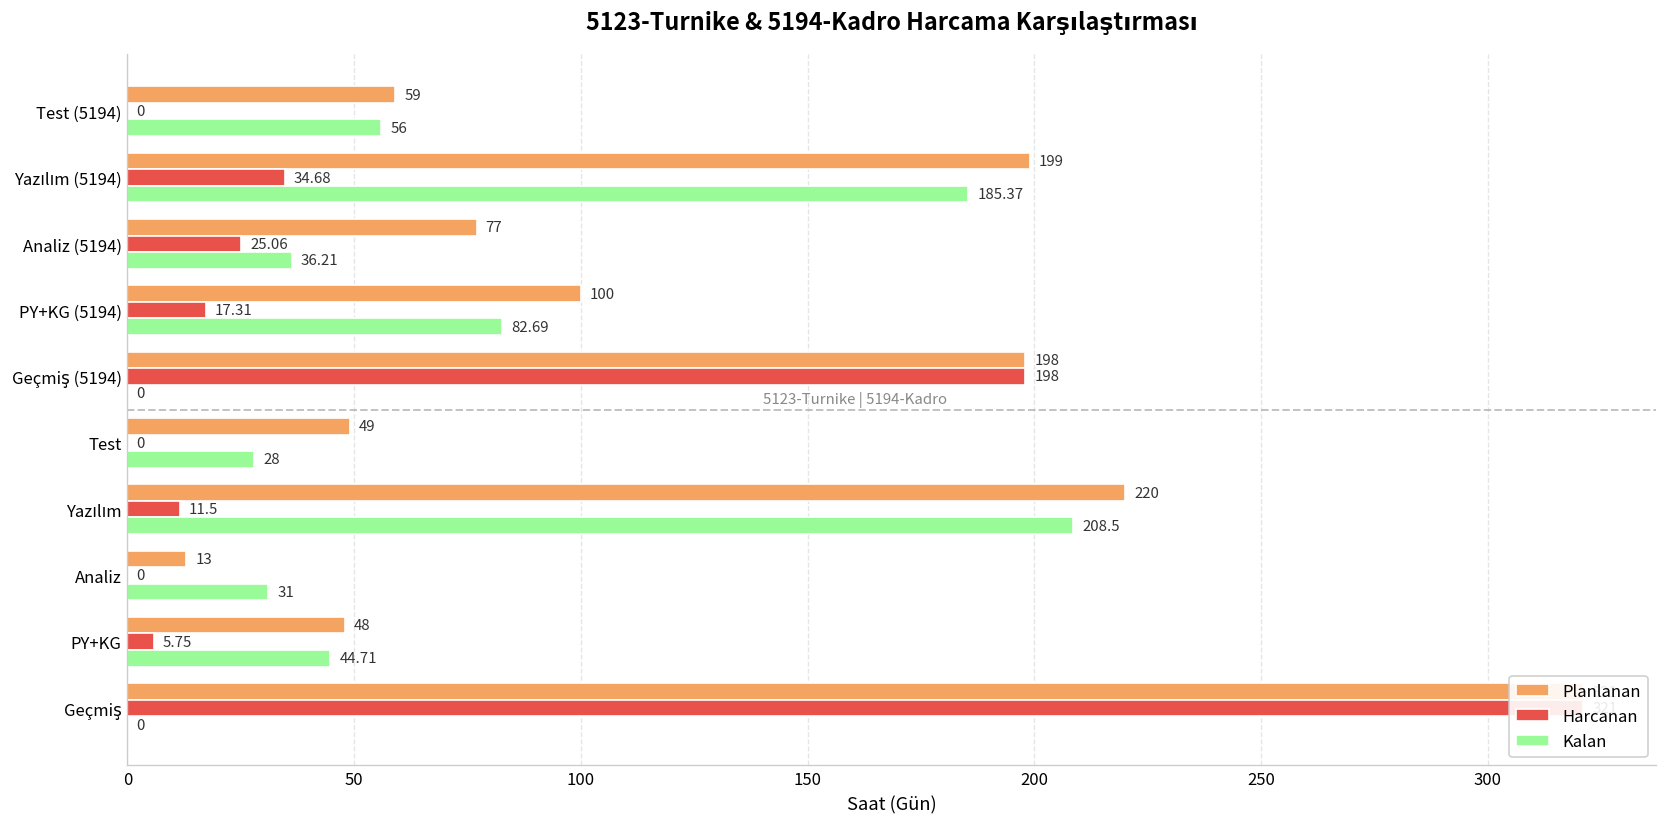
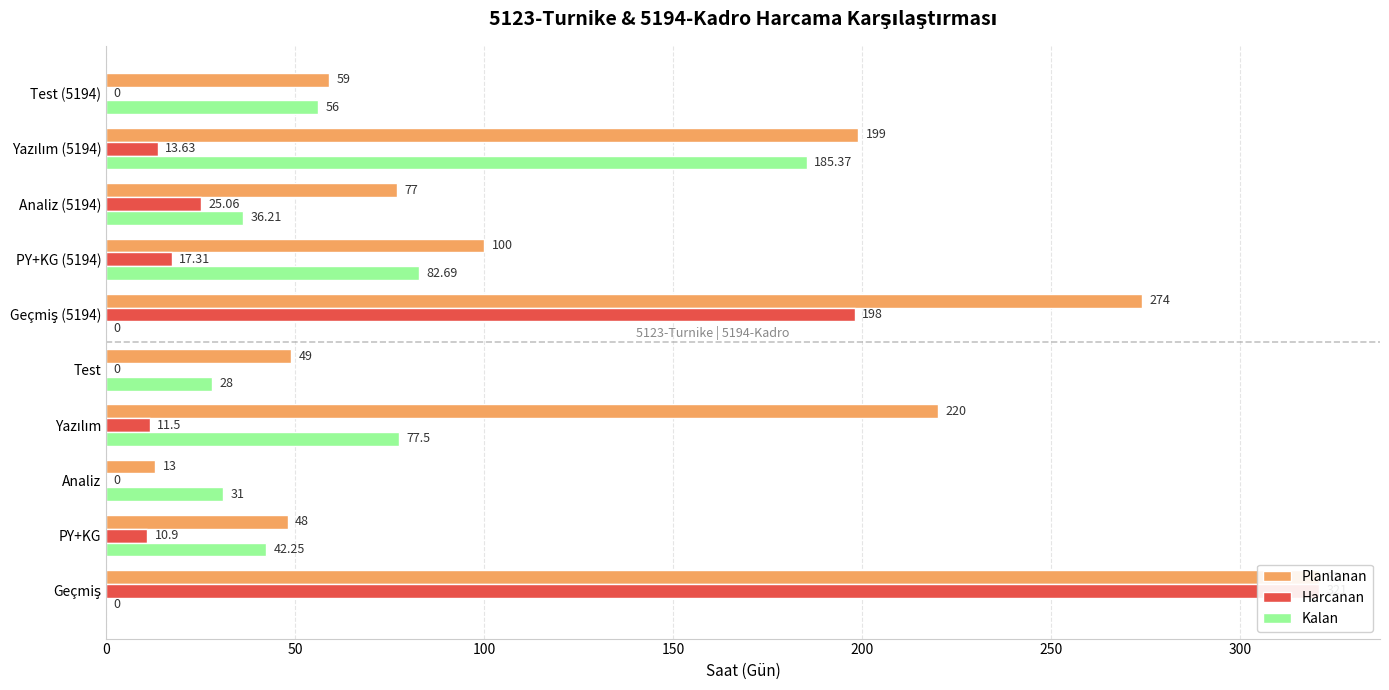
  {
    "Planlanan": {
      "Test (5194)": 59,
      "Yazılım (5194)": 199,
      "Analiz (5194)": 77,
      "PY+KG (5194)": 100,
-     "Geçmiş (5194)": 198,
+     "Geçmiş (5194)": 274,
      "Test": 49,
      "Yazılım": 220,
      "Analiz": 13,
      "PY+KG": 48
    },
    "Harcanan": {
      "Test (5194)": 0,
-     "Yazılım (5194)": 34.68,
+     "Yazılım (5194)": 13.63,
      "Analiz (5194)": 25.06,
      "PY+KG (5194)": 17.31,
      "Geçmiş (5194)": 198,
      "Test": 0,
      "Yazılım": 11.5,
      "Analiz": 0,
-     "PY+KG": 5.75
+     "PY+KG": 10.9
    },
    "Kalan": {
      "Test (5194)": 56,
      "Yazılım (5194)": 185.37,
      "Analiz (5194)": 36.21,
      "PY+KG (5194)": 82.69,
      "Geçmiş (5194)": 0,
      "Test": 28,
-     "Yazılım": 208.5,
+     "Yazılım": 77.5,
      "Analiz": 31,
-     "PY+KG": 44.71,
+     "PY+KG": 42.25,
      "Geçmiş": 0
    }
  }
